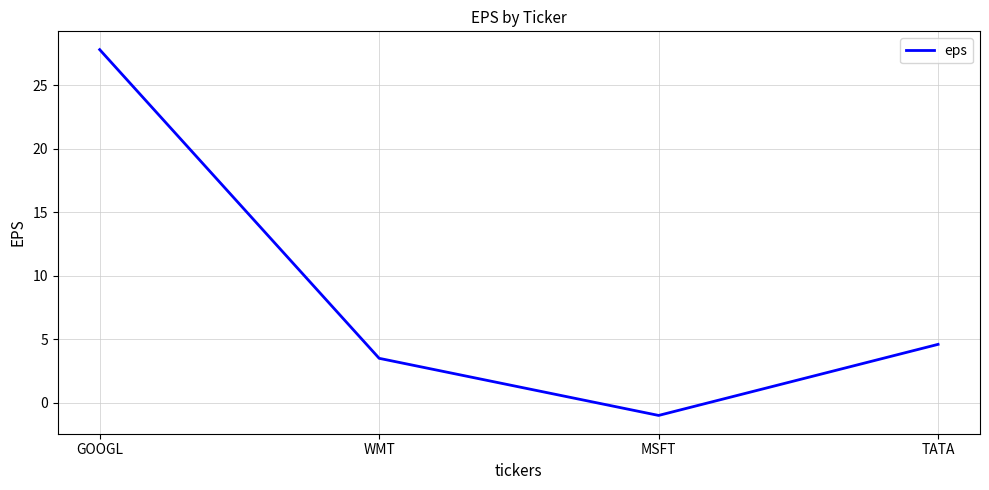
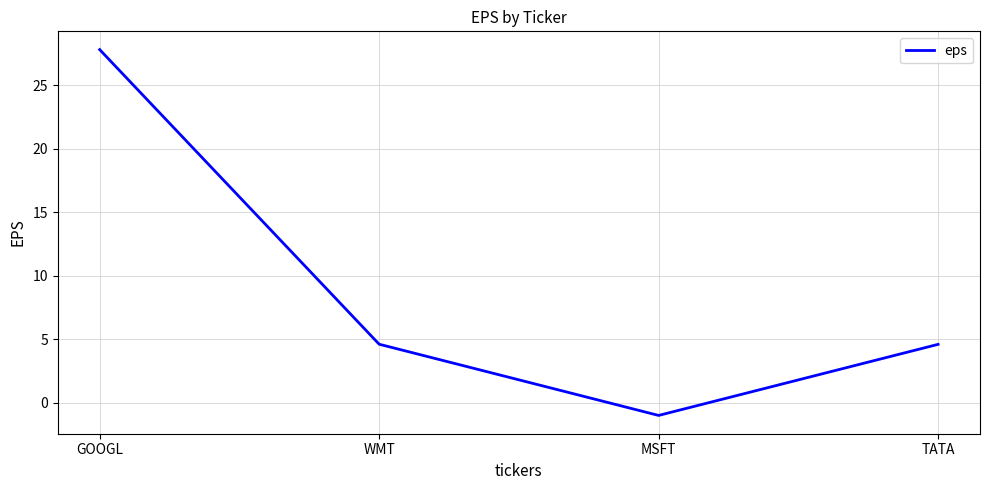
  {
    "GOOGL": 27.8,
-   "WMT": 3.5,
+   "WMT": 4.6,
    "MSFT": -1.0,
    "TATA": 4.6
  }
